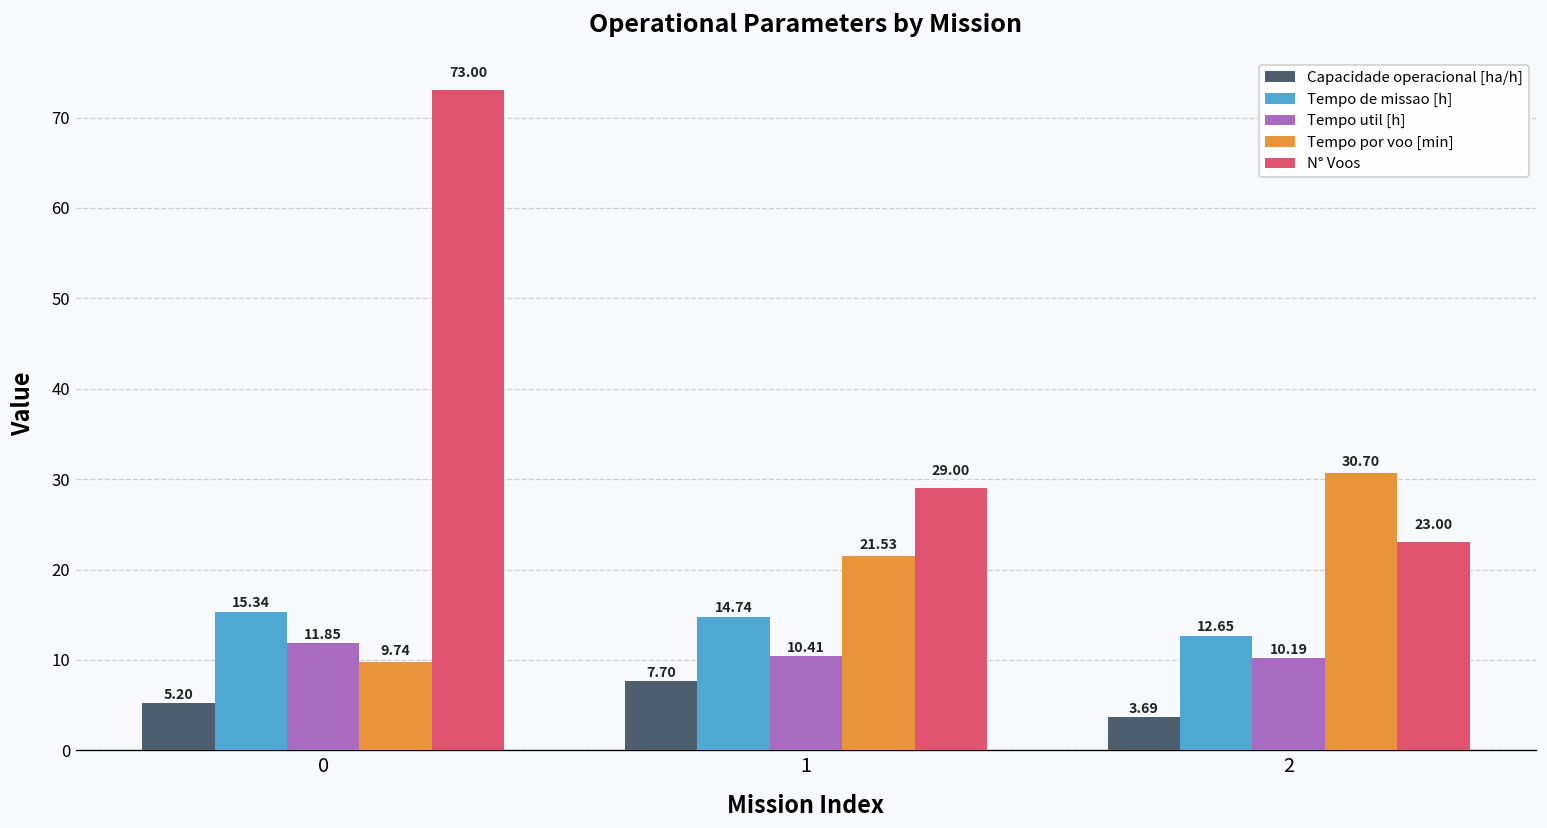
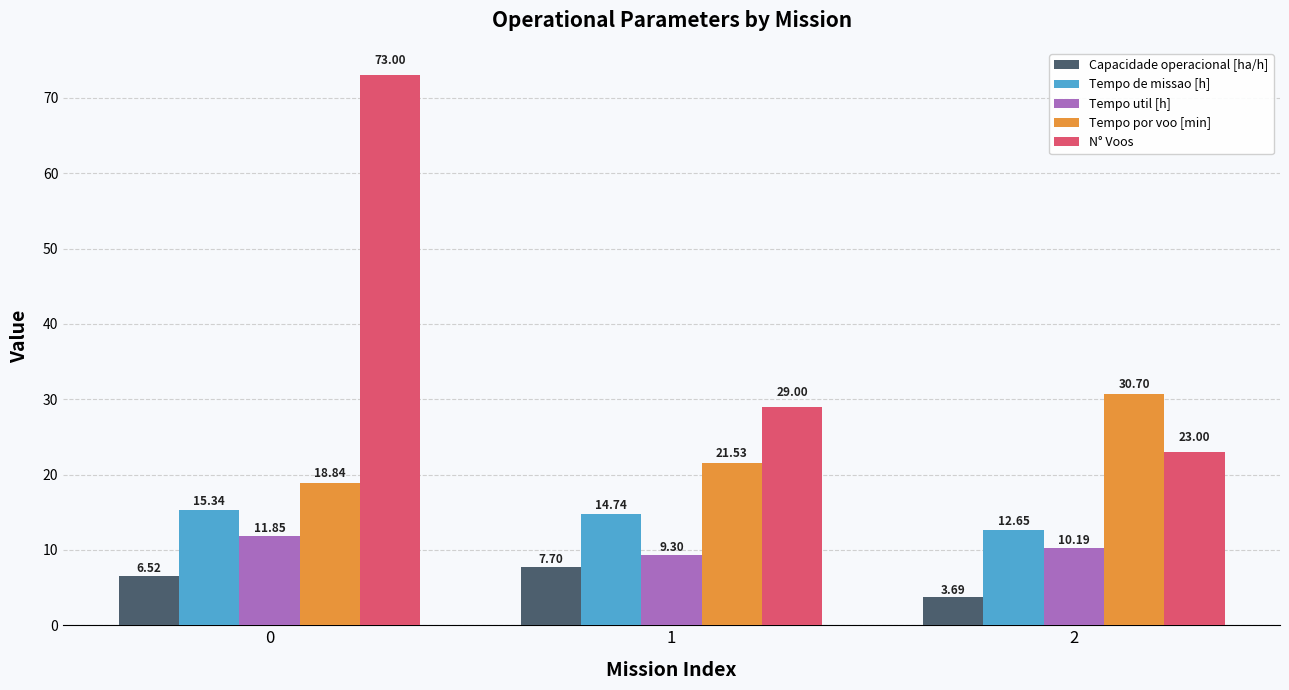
  {
    "Capacidade operacional [ha/h]": {
-     "0": 5.20,
+     "0": 6.52,
      "1": 7.70,
      "2": 3.69
    },
    "Tempo de missao [h]": {
      "0": 15.34,
      "1": 14.74,
      "2": 12.65
    },
    "Tempo util [h]": {
      "0": 11.85,
-     "1": 10.41,
+     "1": 9.30,
      "2": 10.19
    },
    "Tempo por voo [min]": {
-     "0": 9.74,
+     "0": 18.84,
      "1": 21.53,
      "2": 30.70
    },
    "N° Voos": {
      "0": 73.00,
      "1": 29.00,
      "2": 23.00
    }
  }
